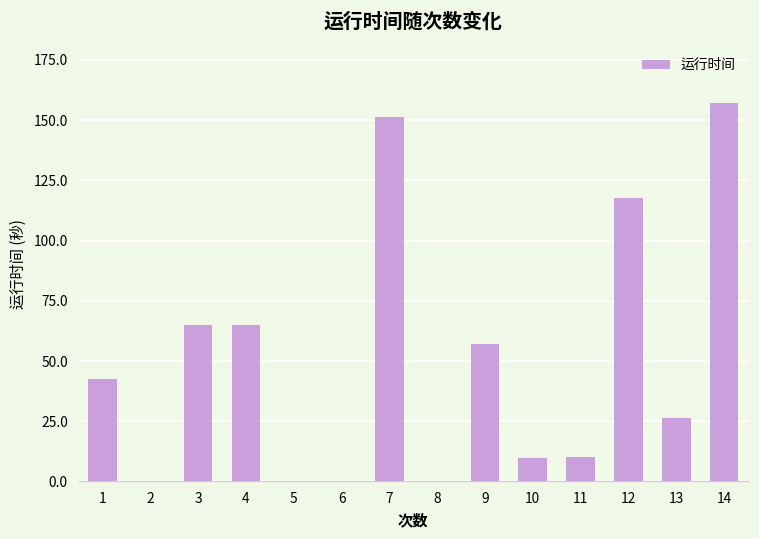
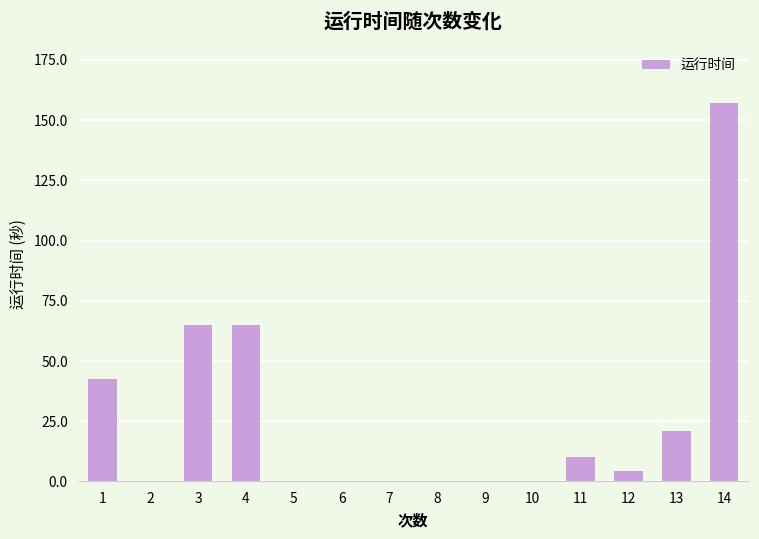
  {
    "1": 43,
    "2": 0,
    "3": 65,
    "4": 65,
    "5": 0,
    "6": 0,
-   "7": 151,
-   "9": 57,
-   "10": 10,
+   "7": 0,
+   "9": 0,
+   "10": 0,
    "11": 10,
-   "12": 117,
-   "13": 26,
+   "12": 5,
+   "13": 21,
    "14": 157
  }
